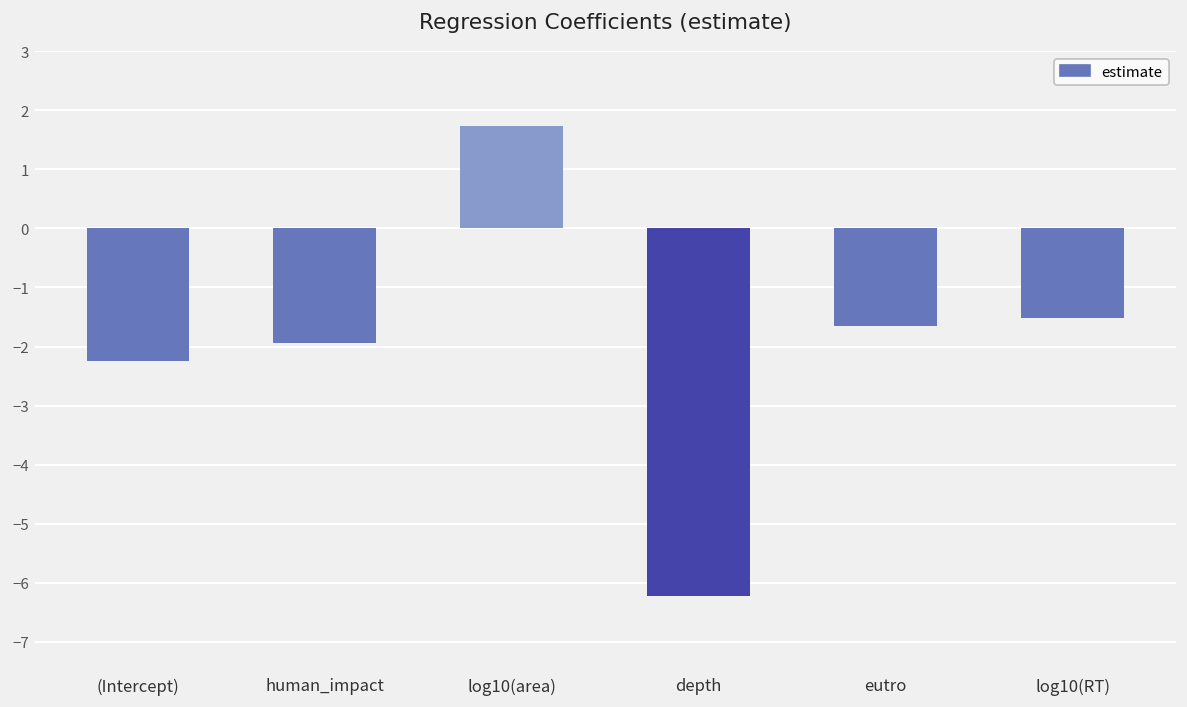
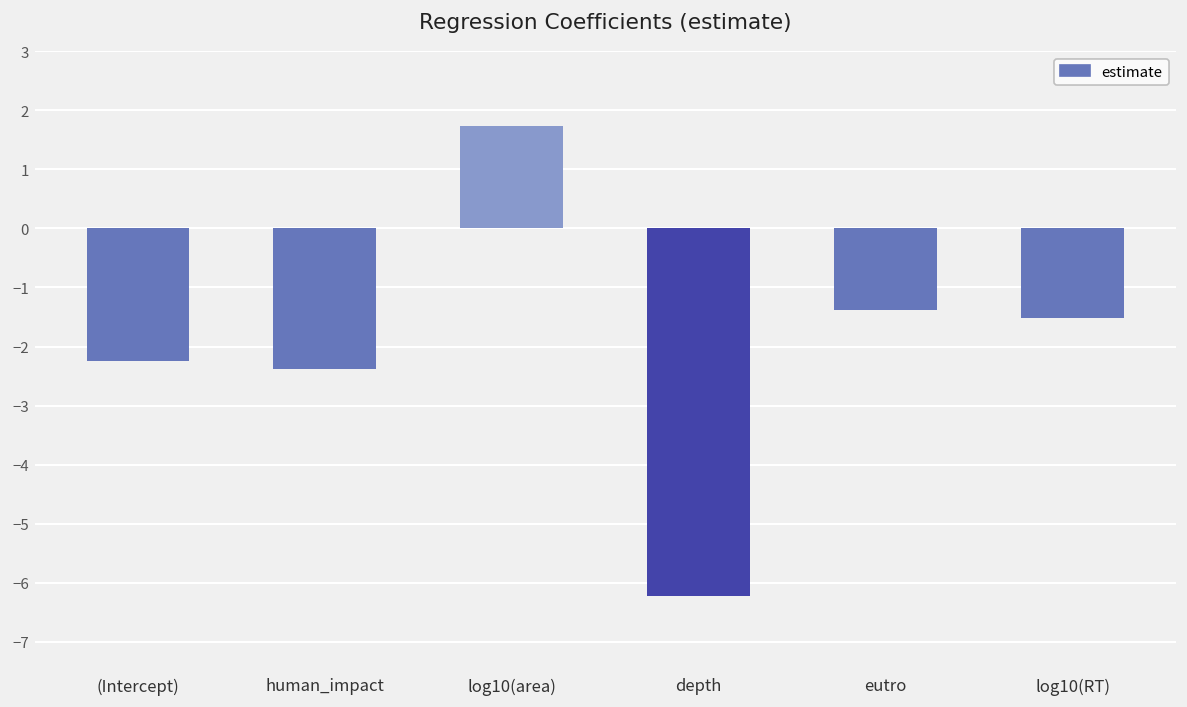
  {
    "(Intercept)": -2.2,
-   "human_impact": -1.9,
+   "human_impact": -2.4,
    "log10(area)": 1.7,
    "depth": -6.2,
-   "eutro": -1.7,
+   "eutro": -1.4,
    "log10(RT)": -1.5
  }
